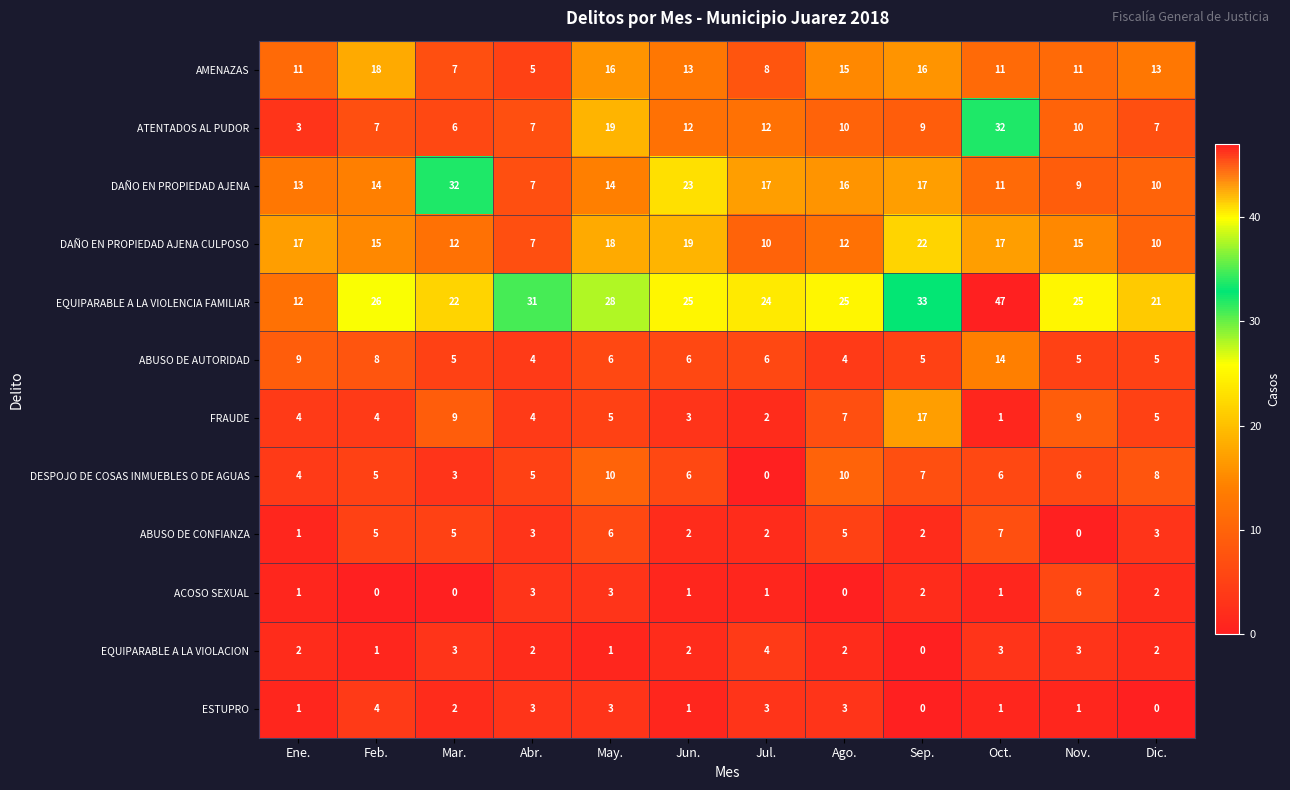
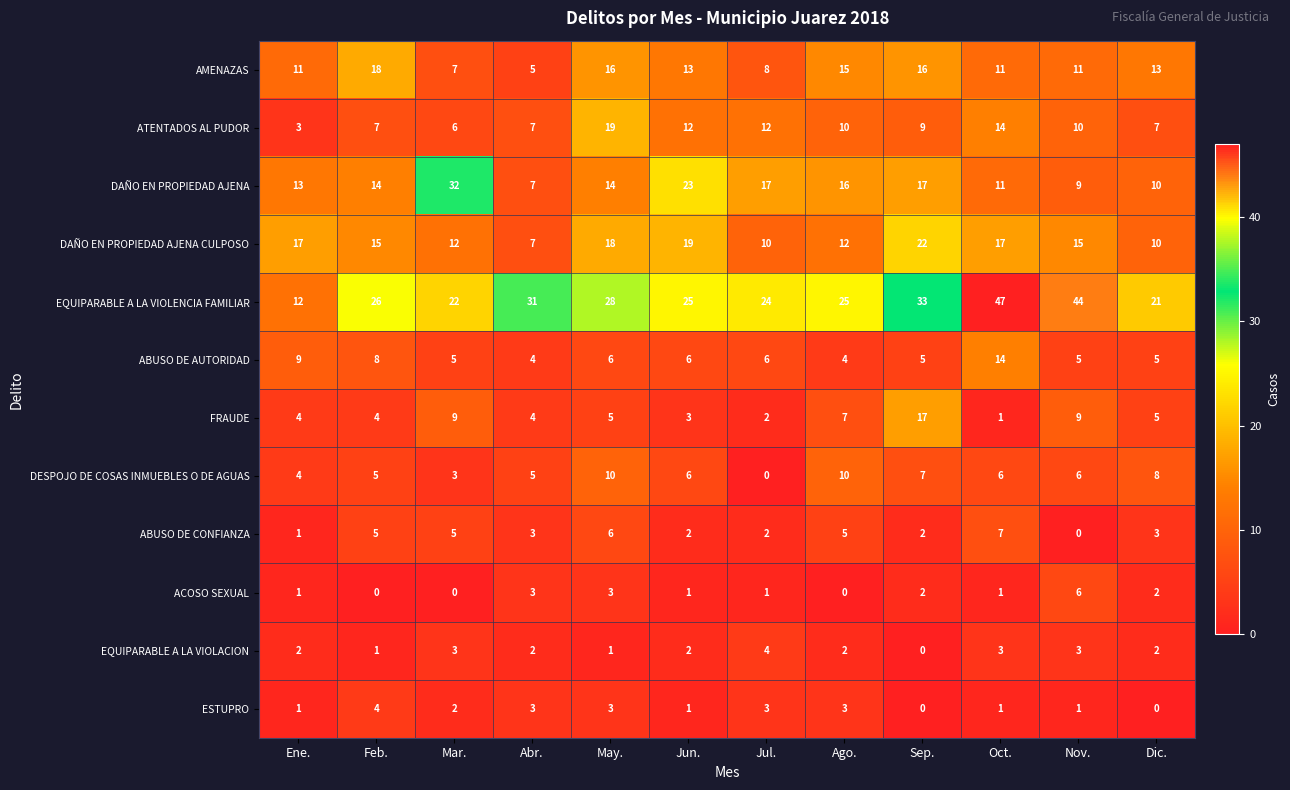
  {
    "AMENAZAS": {
      "Ene.": 11,
      "Feb.": 18,
      "Mar.": 7,
      "Abr.": 5,
      "May.": 16,
      "Jun.": 13,
      "Jul.": 8,
      "Ago.": 15,
      "Sep.": 16,
      "Oct.": 11,
      "Nov.": 11,
      "Dic.": 13
    },
    "ATENTADOS AL PUDOR": {
      "Ene.": 3,
      "Feb.": 7,
      "Mar.": 6,
      "Abr.": 7,
      "May.": 19,
      "Jun.": 12,
      "Jul.": 12,
      "Ago.": 10,
      "Sep.": 9,
-     "Oct.": 32,
+     "Oct.": 14,
      "Nov.": 10,
      "Dic.": 7
    },
    "DAÑO EN PROPIEDAD AJENA": {
      "Ene.": 13,
      "Feb.": 14,
      "Mar.": 32,
      "Abr.": 7,
      "May.": 14,
      "Jun.": 23,
      "Jul.": 17,
      "Ago.": 16,
      "Sep.": 17,
      "Oct.": 11,
      "Nov.": 9,
      "Dic.": 10
    },
    "DAÑO EN PROPIEDAD AJENA CULPOSO": {
      "Ene.": 17,
      "Feb.": 15,
      "Mar.": 12,
      "Abr.": 7,
      "May.": 18,
      "Jun.": 19,
      "Jul.": 10,
      "Ago.": 12,
      "Sep.": 22,
      "Oct.": 17,
      "Nov.": 15,
      "Dic.": 10
    },
    "EQUIPARABLE A LA VIOLENCIA FAMILIAR": {
      "Ene.": 12,
      "Feb.": 26,
      "Mar.": 22,
      "Abr.": 31,
      "May.": 28,
      "Jun.": 25,
      "Jul.": 24,
      "Ago.": 25,
      "Sep.": 33,
      "Oct.": 47,
-     "Nov.": 25,
+     "Nov.": 44,
      "Dic.": 21
    },
    "ABUSO DE AUTORIDAD": {
      "Ene.": 9,
      "Feb.": 8,
      "Mar.": 5,
      "Abr.": 4,
      "May.": 6,
      "Jun.": 6,
      "Jul.": 6,
      "Ago.": 4,
      "Sep.": 5,
      "Oct.": 14,
      "Nov.": 5,
      "Dic.": 5
    },
    "FRAUDE": {
      "Ene.": 4,
      "Feb.": 4,
      "Mar.": 9,
      "Abr.": 4,
      "May.": 5,
      "Jun.": 3,
      "Jul.": 2,
      "Ago.": 7,
      "Sep.": 17,
      "Oct.": 1,
      "Nov.": 9,
      "Dic.": 5
    },
    "DESPOJO DE COSAS INMUEBLES O DE AGUAS": {
      "Ene.": 4,
      "Feb.": 5,
      "Mar.": 3,
      "Abr.": 5,
      "May.": 10,
      "Jun.": 6,
      "Jul.": 0,
      "Ago.": 10,
      "Sep.": 7,
      "Oct.": 6,
      "Nov.": 6,
      "Dic.": 8
    },
    "ABUSO DE CONFIANZA": {
      "Ene.": 1,
      "Feb.": 5,
      "Mar.": 5,
      "Abr.": 3,
      "May.": 6,
      "Jun.": 2,
      "Jul.": 2,
      "Ago.": 5,
      "Sep.": 2,
      "Oct.": 7,
      "Nov.": 0,
      "Dic.": 3
    },
    "ACOSO SEXUAL": {
      "Ene.": 1,
      "Feb.": 0,
      "Mar.": 0,
      "Abr.": 3,
      "May.": 3,
      "Jun.": 1,
      "Jul.": 1,
      "Ago.": 0,
      "Sep.": 2,
      "Oct.": 1,
      "Nov.": 6,
      "Dic.": 2
    },
    "EQUIPARABLE A LA VIOLACION": {
      "Ene.": 2,
      "Feb.": 1,
      "Mar.": 3,
      "Abr.": 2,
      "May.": 1,
      "Jun.": 2,
      "Jul.": 4,
      "Ago.": 2,
      "Sep.": 0,
      "Oct.": 3,
      "Nov.": 3,
      "Dic.": 2
    },
    "ESTUPRO": {
      "Ene.": 1,
      "Feb.": 4,
      "Mar.": 2,
      "Abr.": 3,
      "May.": 3,
      "Jun.": 1,
      "Jul.": 3,
      "Ago.": 3,
      "Sep.": 0,
      "Oct.": 1,
      "Nov.": 1,
      "Dic.": 0
    }
  }
